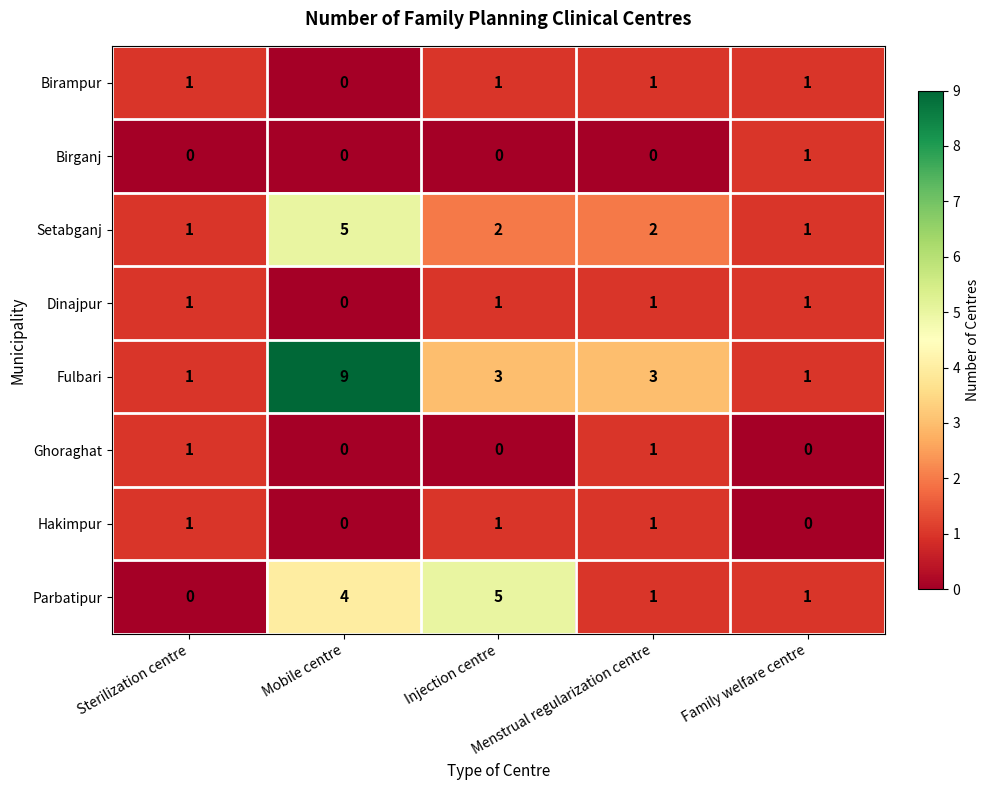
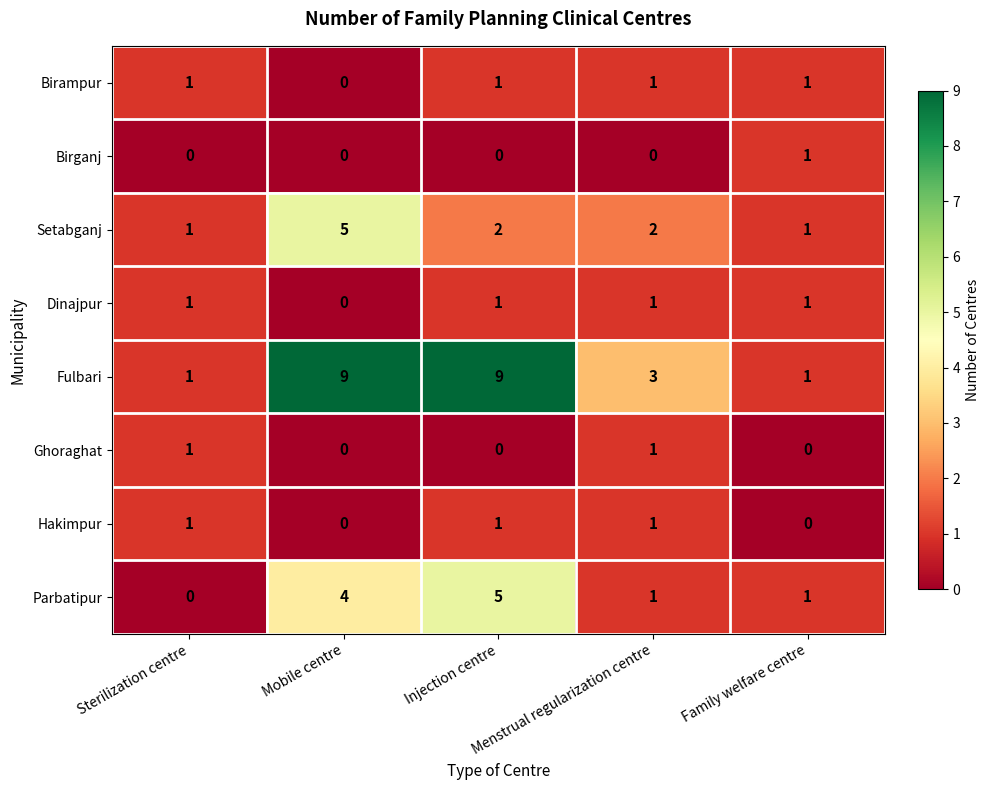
  {
    "Birampur": {
      "Sterilization centre": 1,
      "Mobile centre": 0,
      "Injection centre": 1,
      "Menstrual regularization centre": 1,
      "Family welfare centre": 1
    },
    "Birganj": {
      "Sterilization centre": 0,
      "Mobile centre": 0,
      "Injection centre": 0,
      "Menstrual regularization centre": 0,
      "Family welfare centre": 1
    },
    "Setabganj": {
      "Sterilization centre": 1,
      "Mobile centre": 5,
      "Injection centre": 2,
      "Menstrual regularization centre": 2,
      "Family welfare centre": 1
    },
    "Dinajpur": {
      "Sterilization centre": 1,
      "Mobile centre": 0,
      "Injection centre": 1,
      "Menstrual regularization centre": 1,
      "Family welfare centre": 1
    },
    "Fulbari": {
      "Sterilization centre": 1,
      "Mobile centre": 9,
-     "Injection centre": 3,
+     "Injection centre": 9,
      "Menstrual regularization centre": 3,
      "Family welfare centre": 1
    },
    "Ghoraghat": {
      "Sterilization centre": 1,
      "Mobile centre": 0,
      "Injection centre": 0,
      "Menstrual regularization centre": 1,
      "Family welfare centre": 0
    },
    "Hakimpur": {
      "Sterilization centre": 1,
      "Mobile centre": 0,
      "Injection centre": 1,
      "Menstrual regularization centre": 1,
      "Family welfare centre": 0
    },
    "Parbatipur": {
      "Sterilization centre": 0,
      "Mobile centre": 4,
      "Injection centre": 5,
      "Menstrual regularization centre": 1,
      "Family welfare centre": 1
    }
  }
